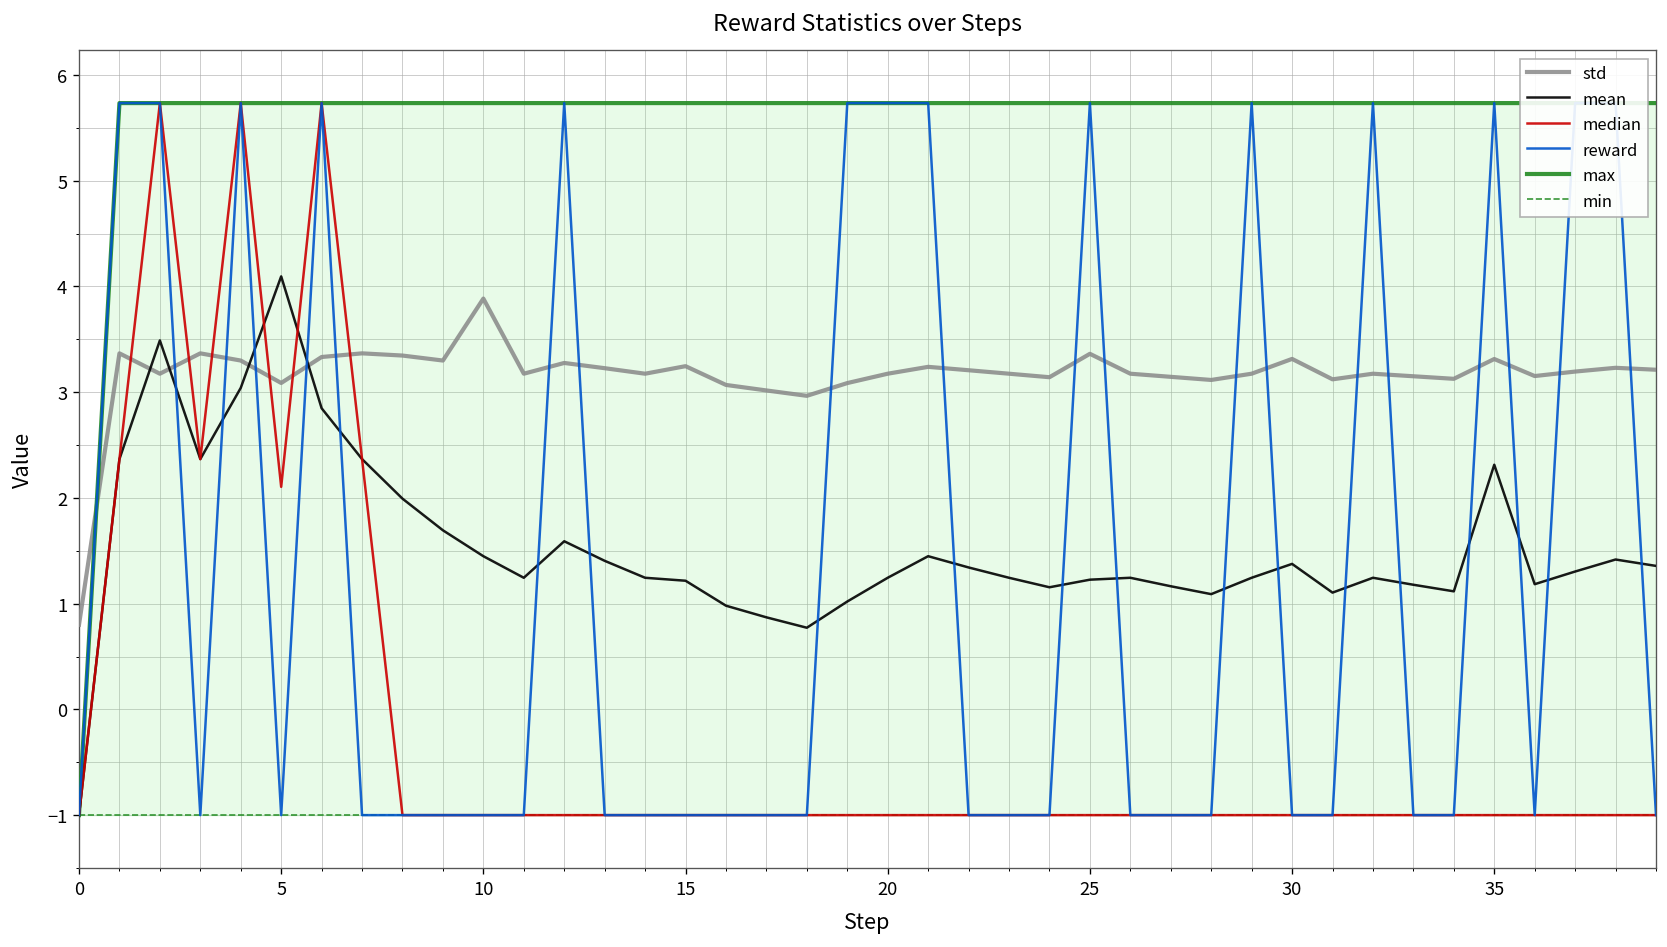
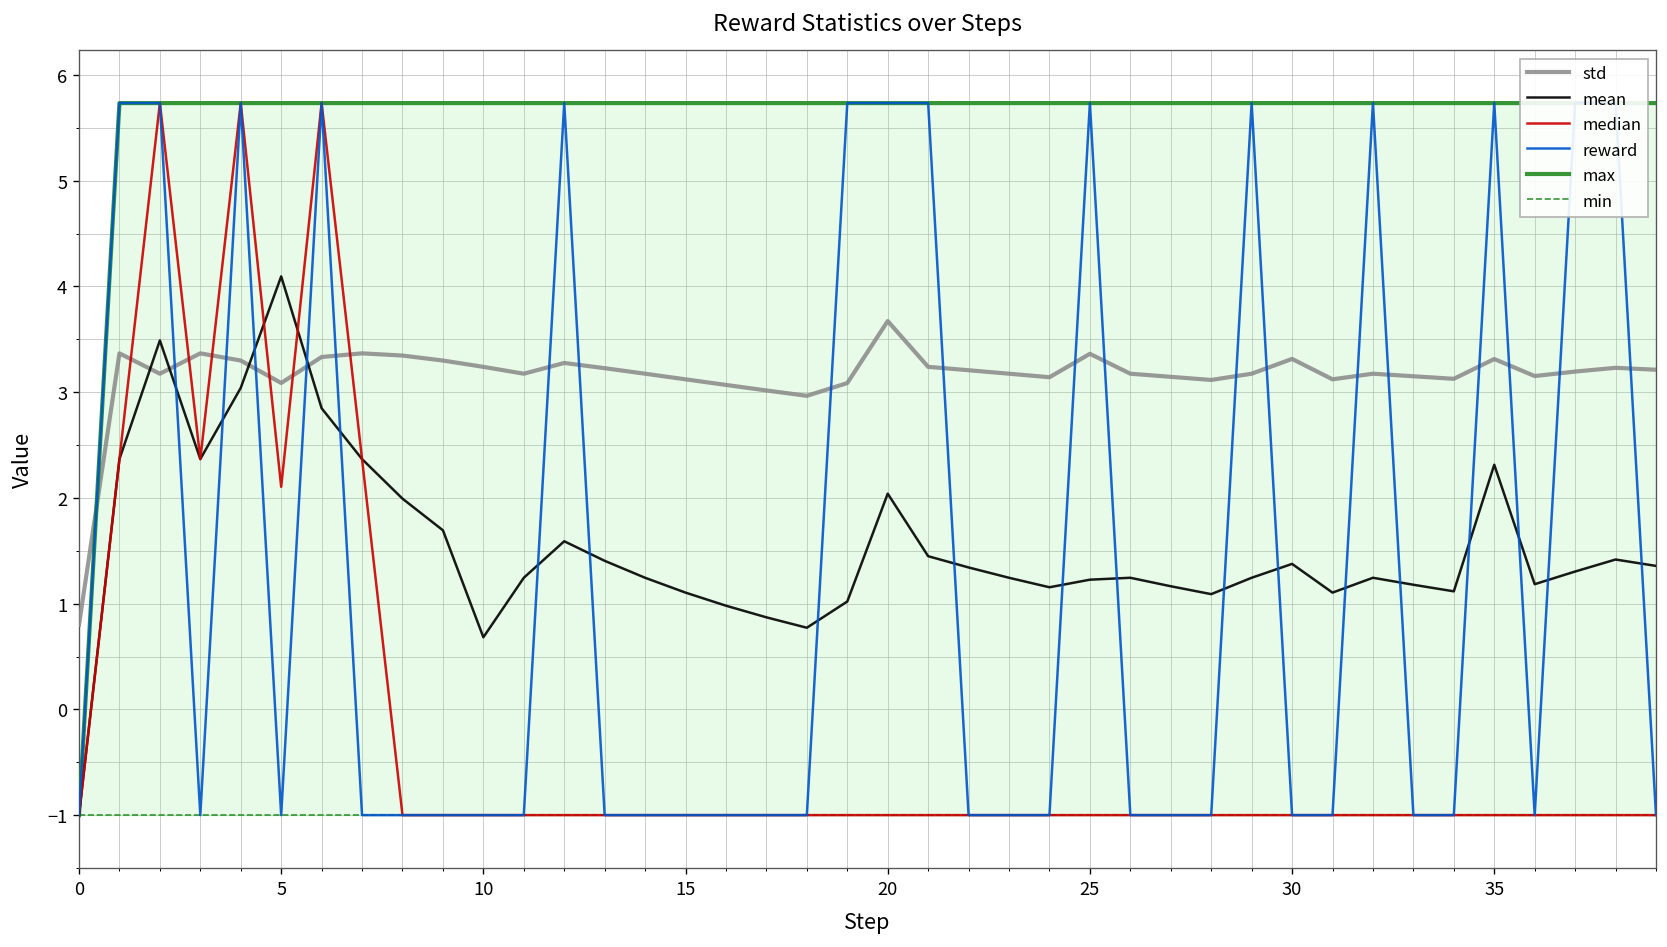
  {
    "std": {
      "0": 0.8,
      "5": 3.1,
-     "10": 3.9,
-     "15": 3.2,
-     "20": 3.2,
+     "10": 3.2,
+     "15": 3.1,
+     "20": 3.7,
      "25": 3.4,
      "30": 3.3,
      "35": 3.3
    },
    "mean": {
      "5": 4.1,
-     "10": 1.4,
-     "15": 1.2,
-     "20": 1.2,
+     "10": 0.7,
+     "15": 1.1,
+     "20": 2.0,
      "25": 1.2,
      "30": 1.4,
      "35": 2.3
    },
    "median": {
      "5": 2.1
    }
  }
